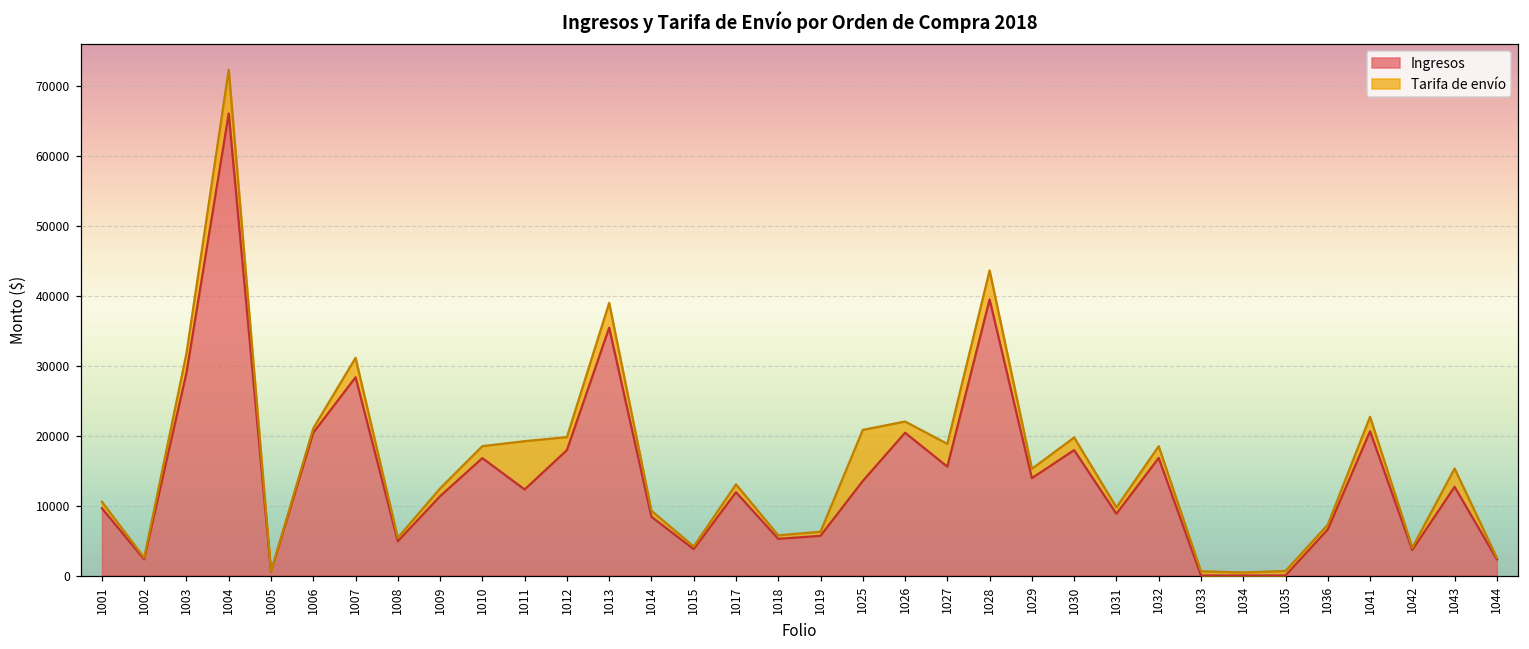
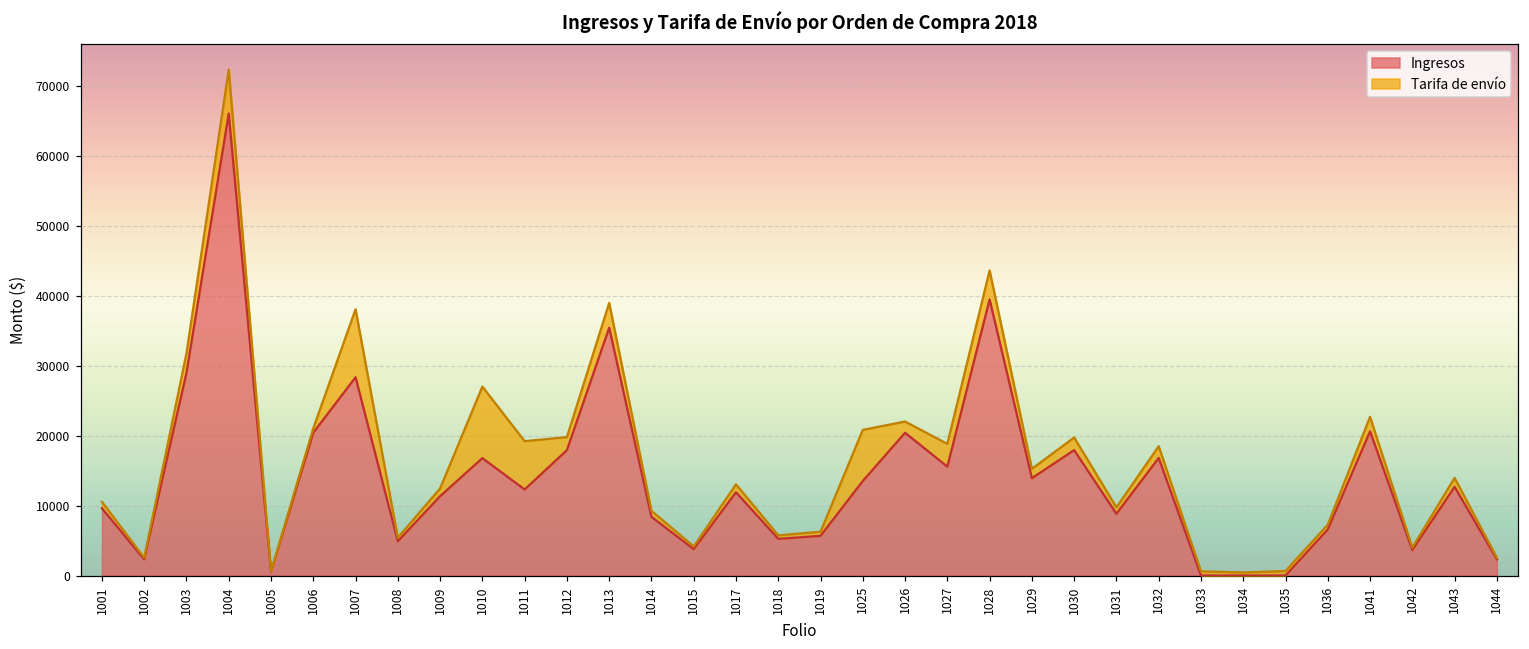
  {
    "Ingresos": {
      "1001": 10000,
      "1003": 29000,
      "1004": 66000,
      "1006": 20000,
      "1007": 28000,
      "1008": 5000,
      "1009": 11000,
      "1010": 17000,
      "1011": 12000,
      "1012": 18000,
      "1013": 35000,
      "1014": 8000,
      "1017": 12000,
      "1018": 5000,
      "1019": 6000,
      "1025": 14000,
      "1026": 20000,
      "1027": 16000,
      "1028": 39000,
      "1029": 14000,
      "1030": 18000,
      "1031": 9000,
      "1032": 17000,
      "1033": 0,
      "1034": 0,
      "1035": 0,
      "1036": 7000,
      "1041": 21000,
      "1043": 13000
    },
    "Tarifa de envío": {
      "1001": 1000,
      "1003": 3000,
      "1004": 6000,
      "1006": 1000,
-     "1007": 3000,
+     "1007": 10000,
      "1008": 1000,
      "1009": 1000,
-     "1010": 2000,
+     "1010": 10000,
      "1011": 7000,
      "1012": 2000,
      "1013": 4000,
      "1014": 1000,
      "1017": 1000,
      "1018": 1000,
      "1019": 1000,
      "1025": 7000,
      "1026": 2000,
      "1027": 3000,
      "1028": 4000,
      "1029": 1000,
      "1030": 2000,
      "1031": 1000,
      "1032": 2000,
      "1033": 1000,
      "1034": 0,
      "1035": 1000,
      "1036": 1000,
      "1041": 2000,
-     "1043": 3000
+     "1043": 1000
    }
  }
